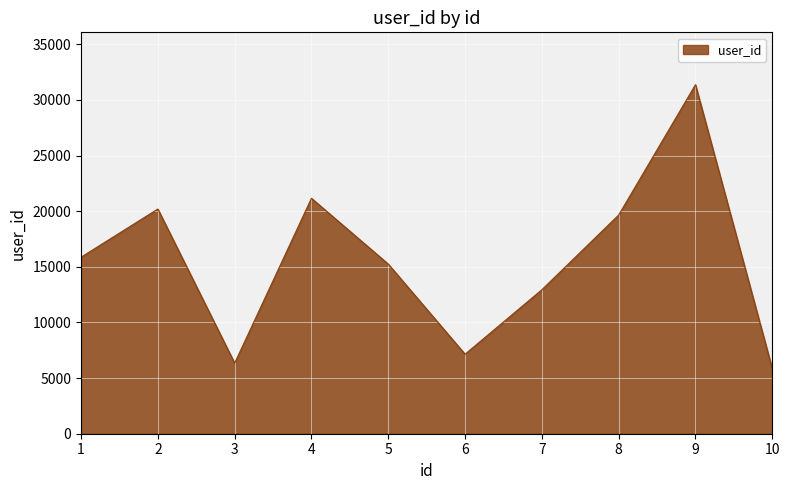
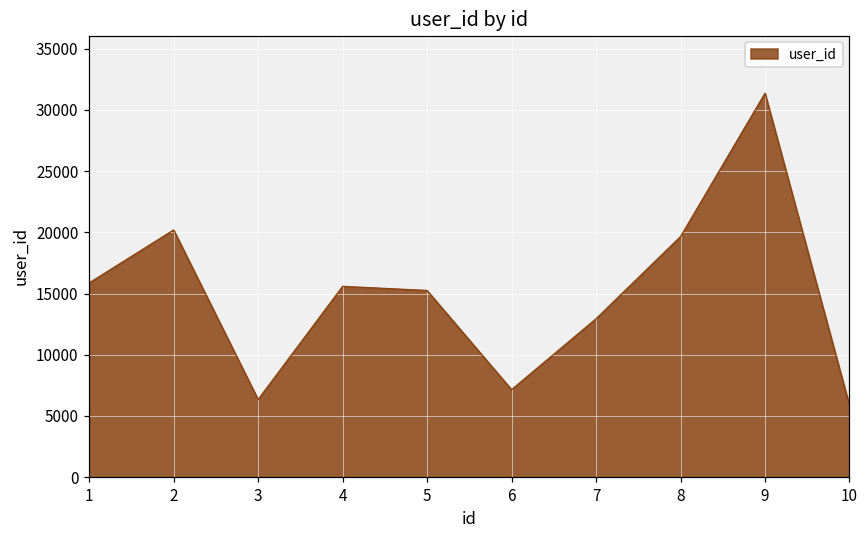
  {
    "1": 15900,
    "2": 20200,
    "3": 6300,
-   "4": 21200,
+   "4": 15600,
    "5": 15300,
    "6": 7100,
    "7": 12900,
    "8": 19700,
    "9": 31400,
    "10": 5800
  }
